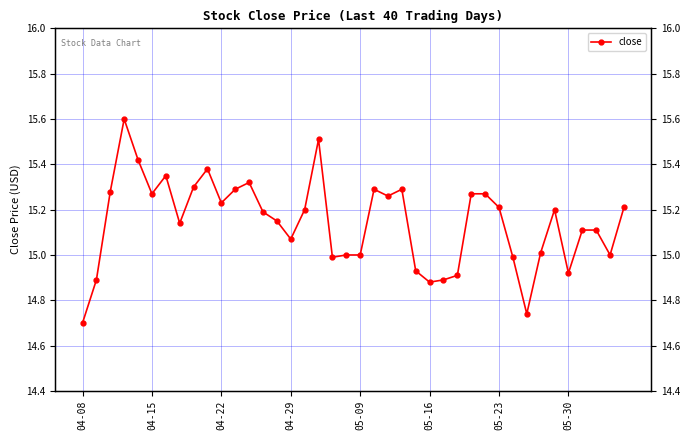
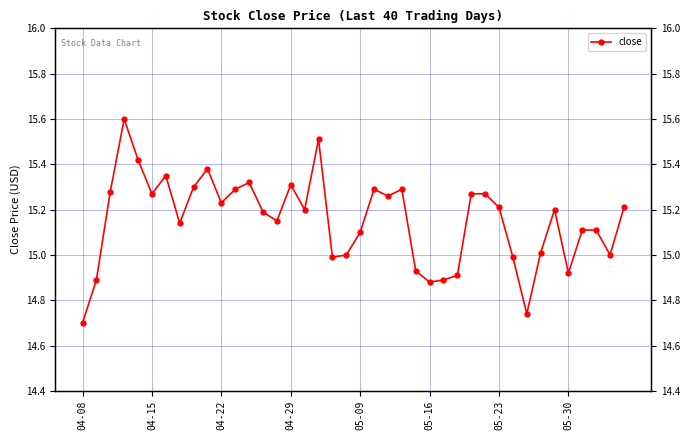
  {
    "04-08": 14.70,
    "04-15": 15.27,
    "04-22": 15.23,
-   "04-29": 15.07,
-   "05-09": 15.0,
+   "04-29": 15.31,
+   "05-09": 15.1,
    "05-16": 14.88,
    "05-23": 15.21,
    "05-30": 14.92
  }
